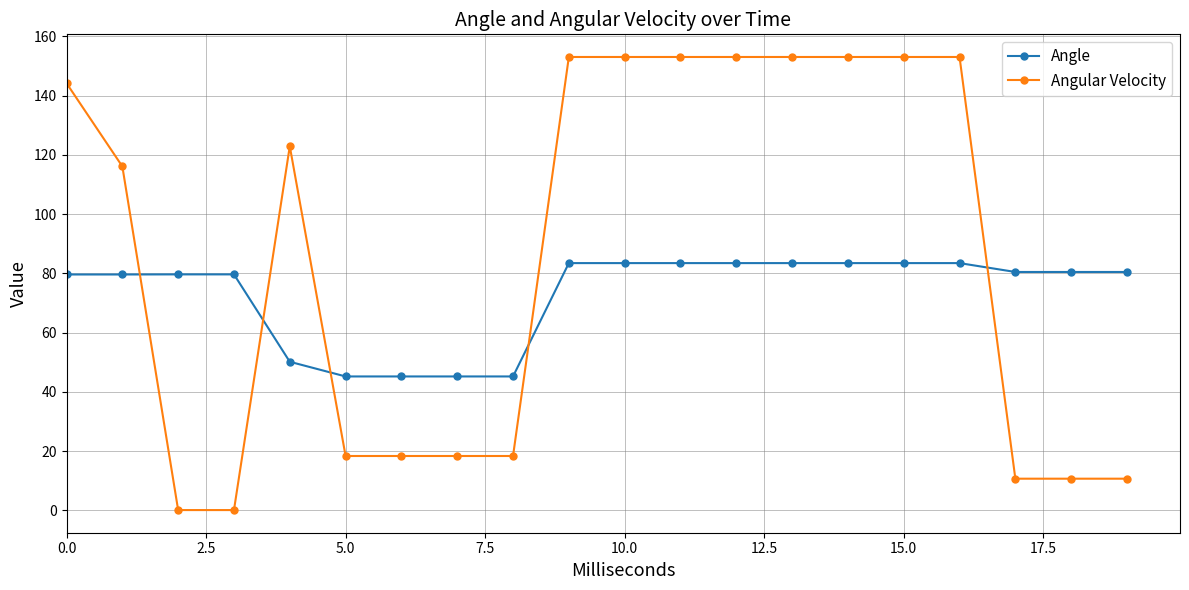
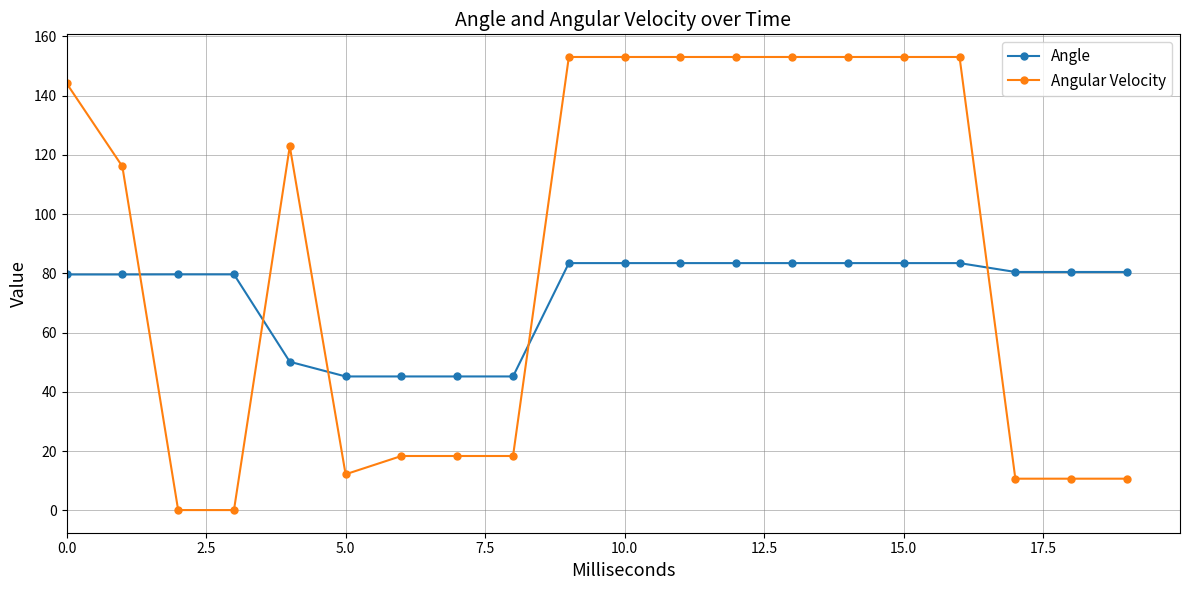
  {
    "Angle": {
      "0.0": 80,
      "5.0": 45,
      "10.0": 83,
      "15.0": 83
    },
    "Angular Velocity": {
      "0.0": 144,
-     "5.0": 18,
+     "5.0": 12,
      "10.0": 153,
      "15.0": 153
    }
  }
